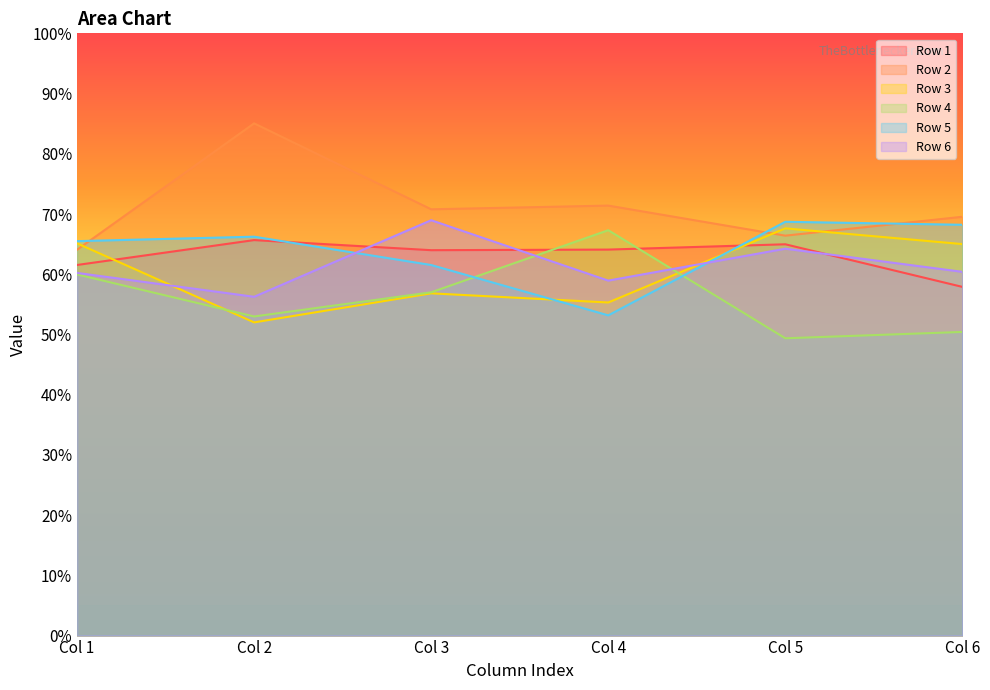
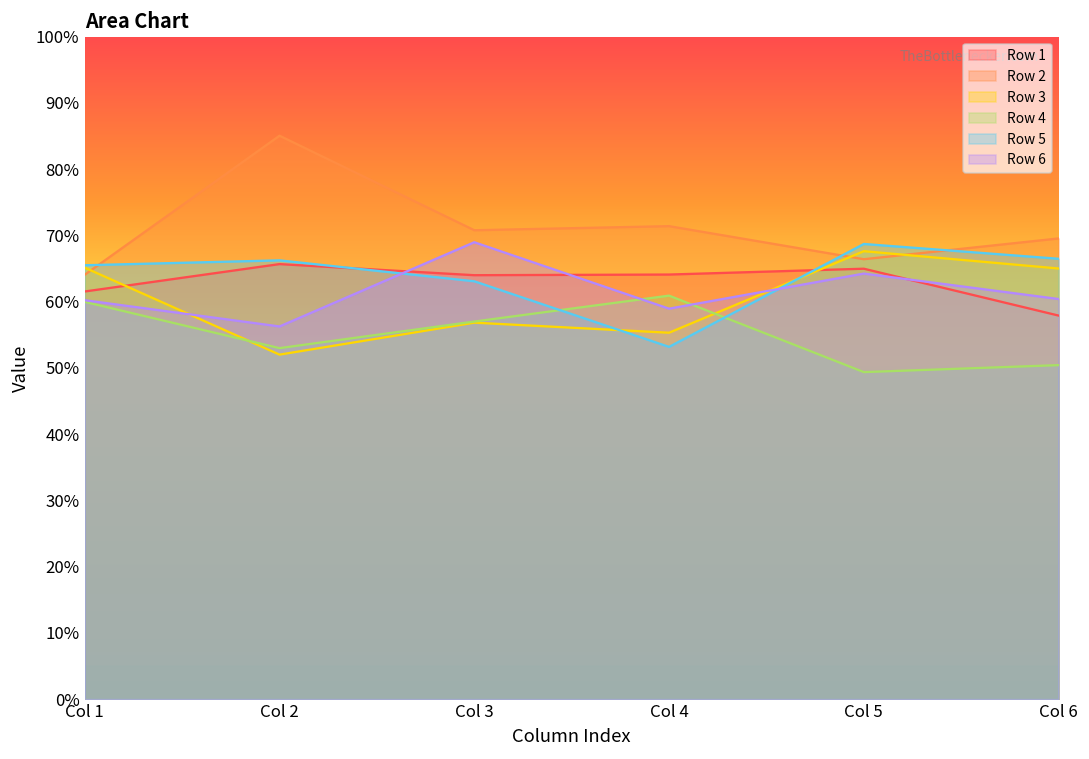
  {
    "Row 4": {
      "Col 2": "53%",
-     "Col 4": "67%",
+     "Col 4": "61%",
      "Col 5": "49%",
      "Col 6": "50%"
    },
    "Row 5": {
      "Col 2": "66%",
-     "Col 3": "62%",
+     "Col 3": "63%",
      "Col 4": "53%",
      "Col 5": "69%",
-     "Col 6": "68%"
+     "Col 6": "66%"
    },
    "Row 6": {
      "Col 2": "56%",
      "Col 3": "69%",
      "Col 4": "59%",
      "Col 5": "64%",
      "Col 6": "60%"
    }
  }
